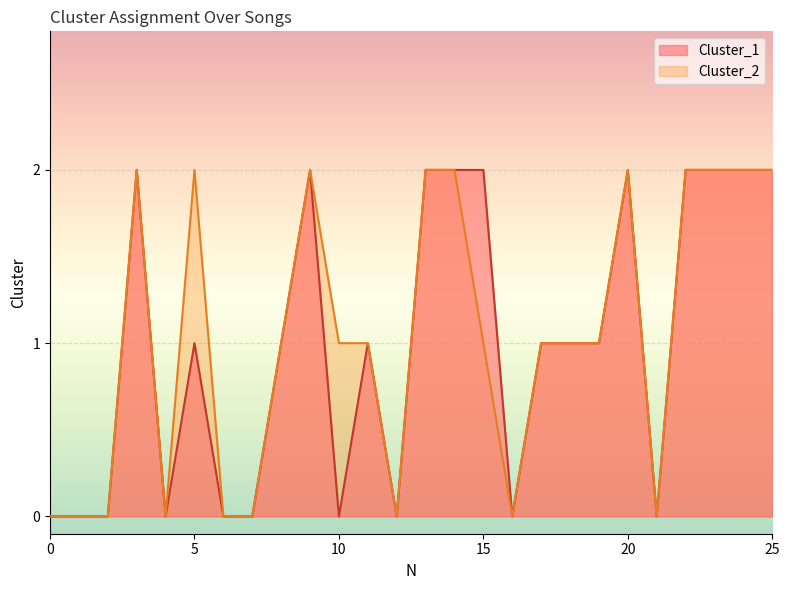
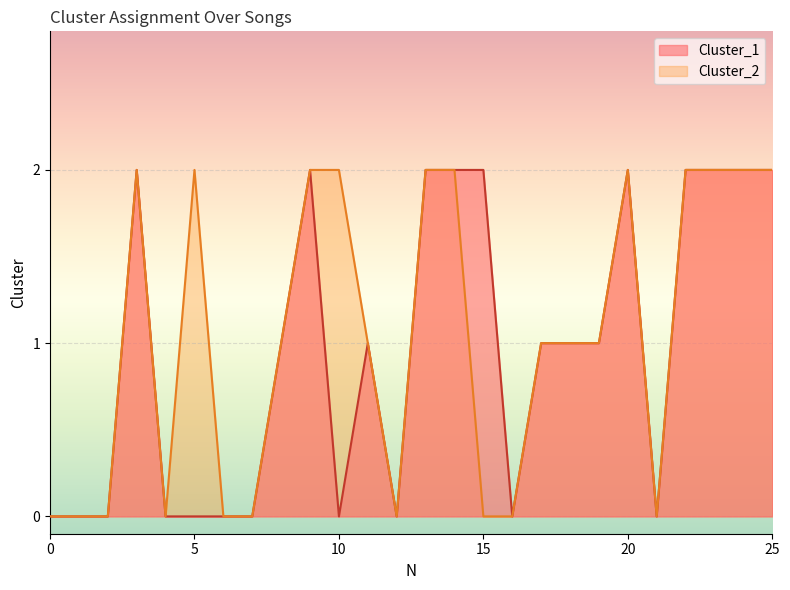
  {
    "Cluster_1": {
-     "5": 1,
+     "5": 0,
      "10": 0,
      "15": 2
    },
    "Cluster_2": {
      "5": 2,
-     "10": 1,
-     "15": 1
+     "10": 2,
+     "15": 0
    }
  }
